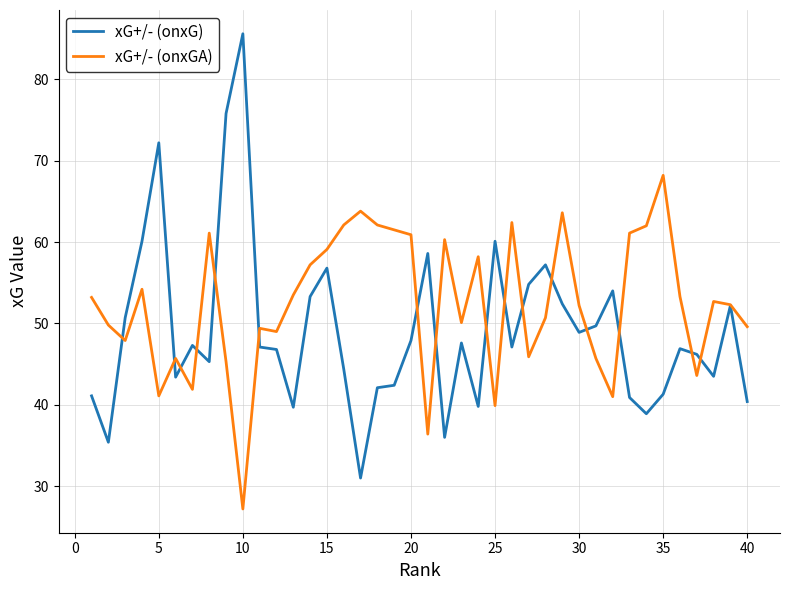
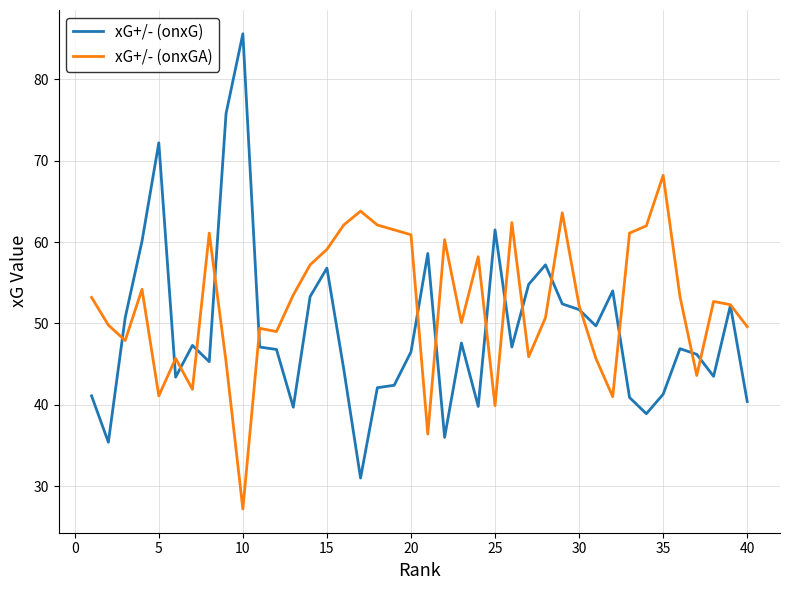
  {
    "xG+/- (onxG)": {
      "5": 72,
      "10": 86,
      "15": 57,
-     "20": 48,
-     "25": 60,
-     "30": 49,
+     "20": 47,
+     "25": 62,
+     "30": 52,
      "35": 41,
      "40": 40
    },
    "xG+/- (onxGA)": {
      "5": 41,
      "10": 27,
      "15": 59,
      "20": 61,
      "25": 40,
      "30": 52,
      "35": 68,
      "40": 50
    }
  }
